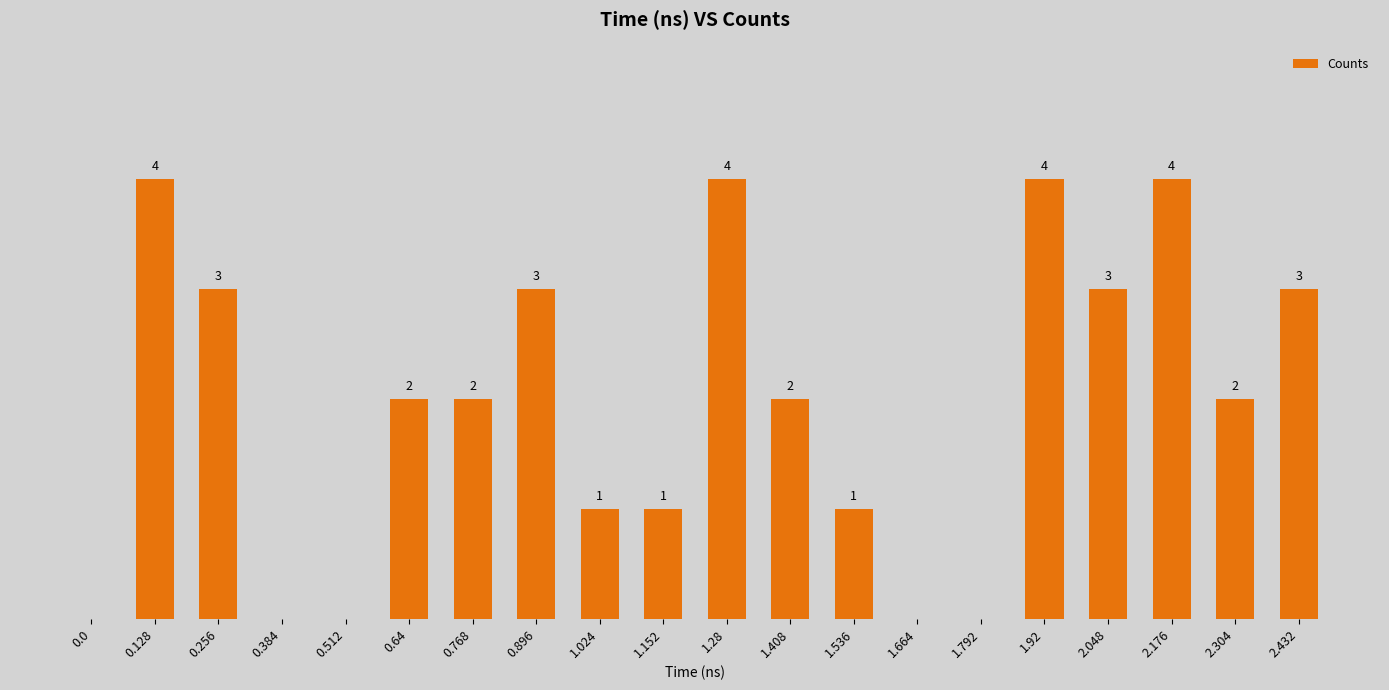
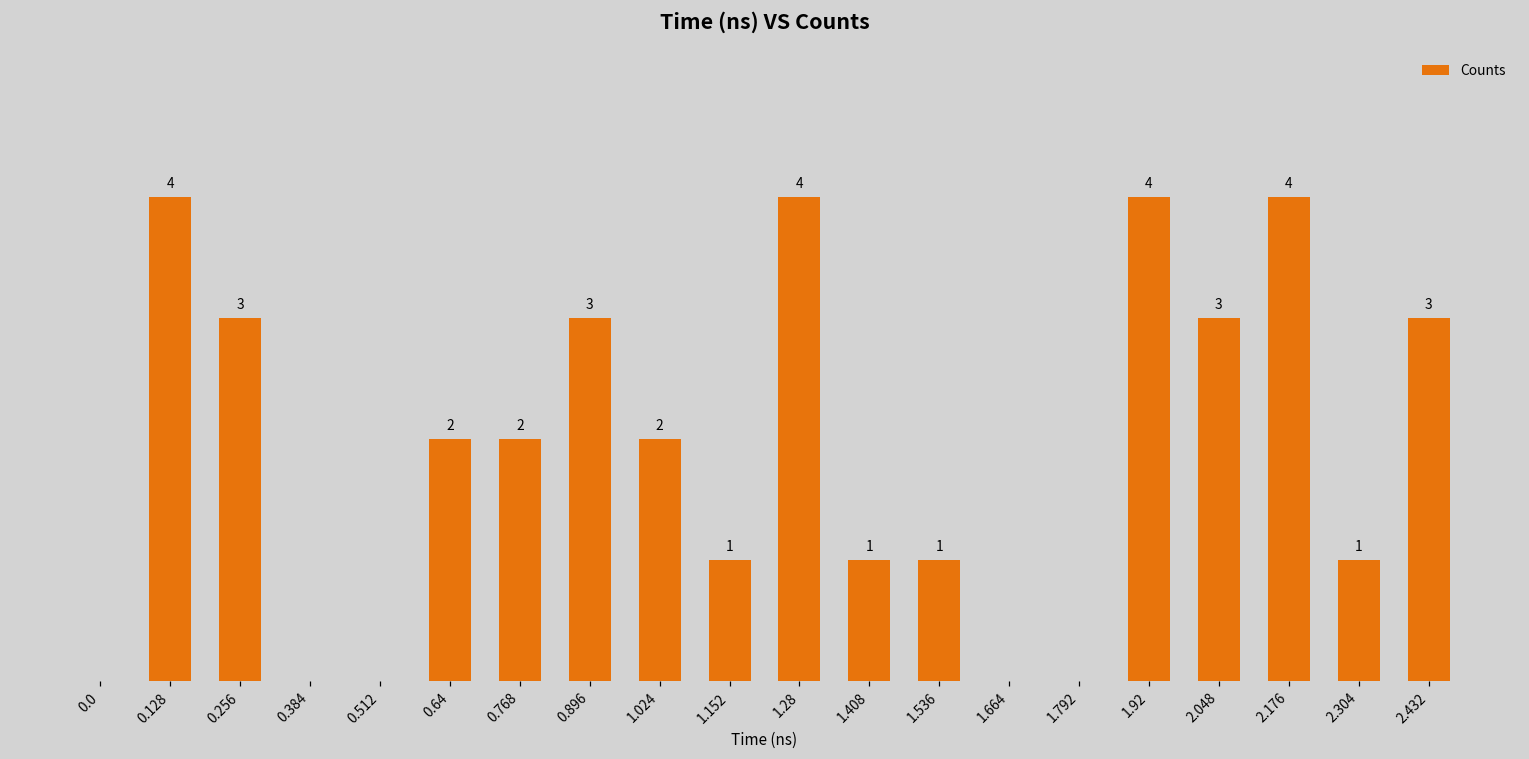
  {
    "0.128": 4,
    "0.256": 3,
    "0.64": 2,
    "0.768": 2,
    "0.896": 3,
-   "1.024": 1,
+   "1.024": 2,
    "1.152": 1,
    "1.28": 4,
-   "1.408": 2,
+   "1.408": 1,
    "1.536": 1,
    "1.92": 4,
    "2.048": 3,
    "2.176": 4,
-   "2.304": 2,
+   "2.304": 1,
    "2.432": 3
  }
